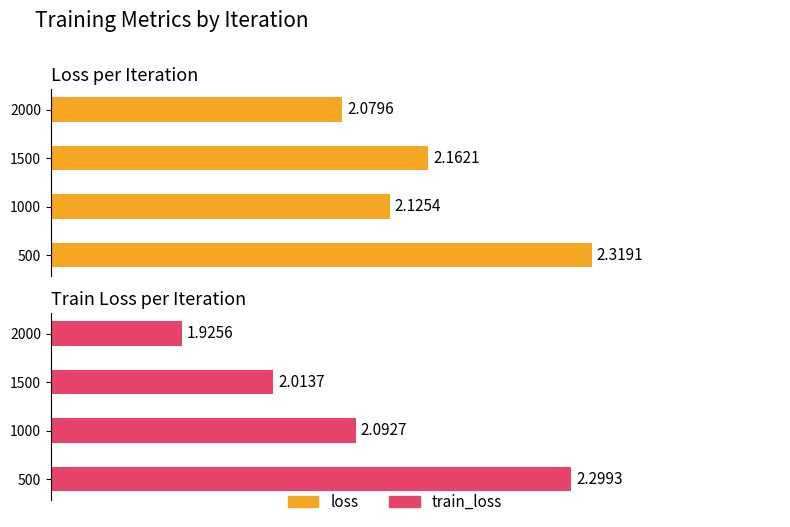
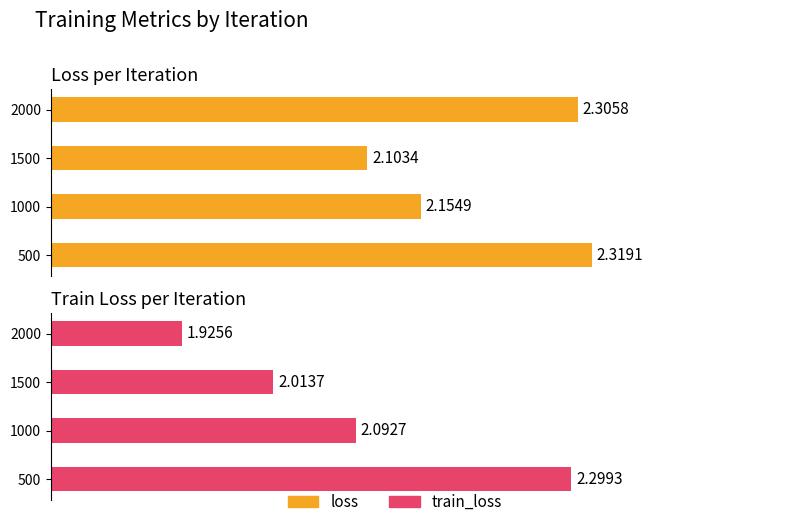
  {
    "Loss per Iteration": {
-     "2000": 2.0796,
-     "1500": 2.1621,
-     "1000": 2.1254,
+     "2000": 2.3058,
+     "1500": 2.1034,
+     "1000": 2.1549,
      "500": 2.3191
    },
    "Train Loss per Iteration": {
      "2000": 1.9256,
      "1500": 2.0137,
      "1000": 2.0927,
      "500": 2.2993
    }
  }
